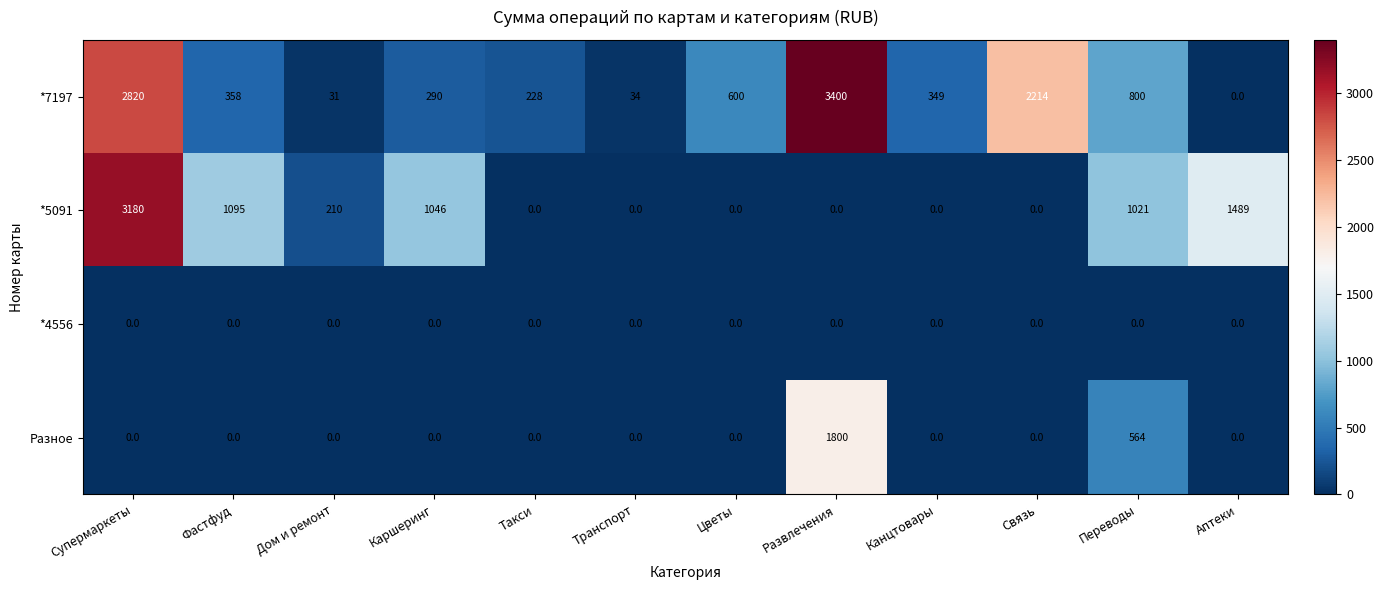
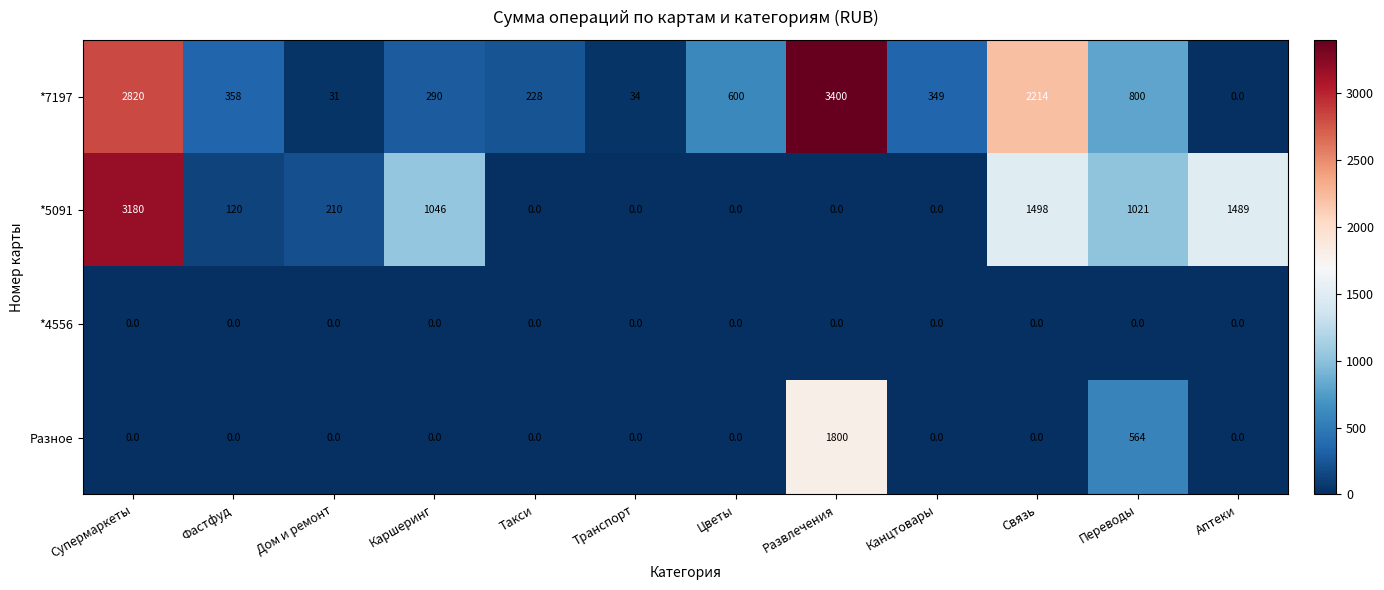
  {
    "*7197": {
      "Супермаркеты": 2820,
      "Фастфуд": 358,
      "Дом и ремонт": 31,
      "Каршеринг": 290,
      "Такси": 228,
      "Транспорт": 34,
      "Цветы": 600,
      "Развлечения": 3400,
      "Канцтовары": 349,
      "Связь": 2214,
      "Переводы": 800,
      "Аптеки": 0.0
    },
    "*5091": {
      "Супермаркеты": 3180,
-     "Фастфуд": 1095,
+     "Фастфуд": 120,
      "Дом и ремонт": 210,
      "Каршеринг": 1046,
      "Такси": 0.0,
      "Транспорт": 0.0,
      "Цветы": 0.0,
      "Развлечения": 0.0,
      "Канцтовары": 0.0,
-     "Связь": 0.0,
+     "Связь": 1498,
      "Переводы": 1021,
      "Аптеки": 1489
    },
    "*4556": {
      "Супермаркеты": 0.0,
      "Фастфуд": 0.0,
      "Дом и ремонт": 0.0,
      "Каршеринг": 0.0,
      "Такси": 0.0,
      "Транспорт": 0.0,
      "Цветы": 0.0,
      "Развлечения": 0.0,
      "Канцтовары": 0.0,
      "Связь": 0.0,
      "Переводы": 0.0,
      "Аптеки": 0.0
    },
    "Разное": {
      "Супермаркеты": 0.0,
      "Фастфуд": 0.0,
      "Дом и ремонт": 0.0,
      "Каршеринг": 0.0,
      "Такси": 0.0,
      "Транспорт": 0.0,
      "Цветы": 0.0,
      "Развлечения": 1800,
      "Канцтовары": 0.0,
      "Связь": 0.0,
      "Переводы": 564,
      "Аптеки": 0.0
    }
  }
